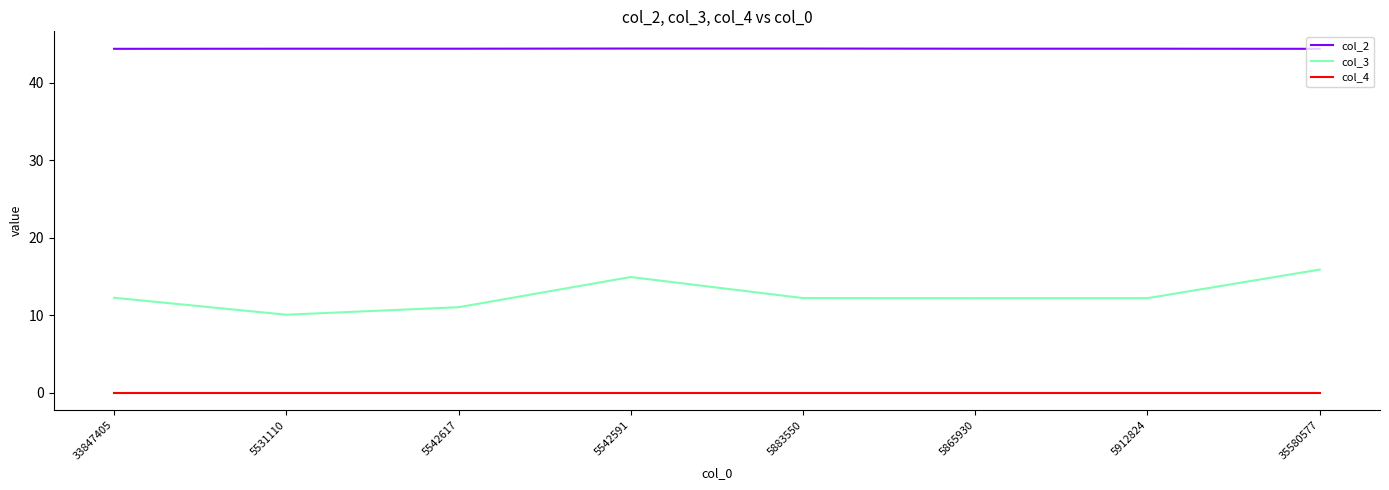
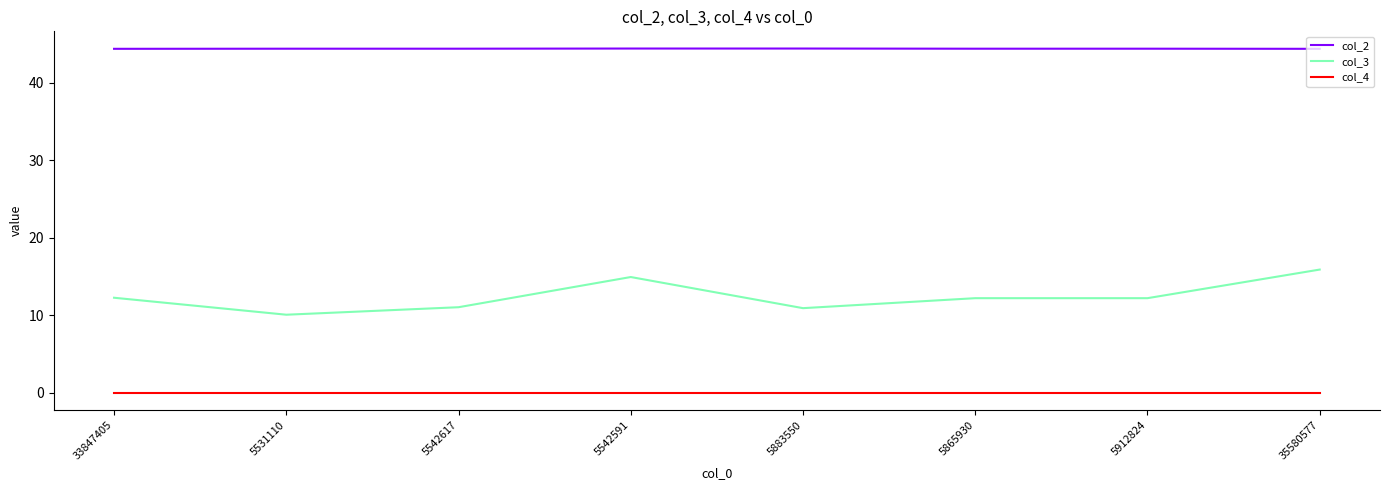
  {
    "col_2": {
      "33847405": 44,
      "5531110": 44,
      "5542617": 44,
      "5542591": 44,
      "5883550": 44,
      "5865930": 44,
      "5912824": 44
    },
    "col_3": {
      "33847405": 12,
      "5531110": 10,
      "5542617": 11,
      "5542591": 15,
-     "5883550": 12,
+     "5883550": 11,
      "5865930": 12,
      "5912824": 12,
      "35580577": 16
    },
    "col_4": {
      "33847405": 0,
      "5531110": 0,
      "5542617": 0,
      "5542591": 0,
      "5883550": 0,
      "5865930": 0,
      "5912824": 0,
      "35580577": 0
    }
  }
